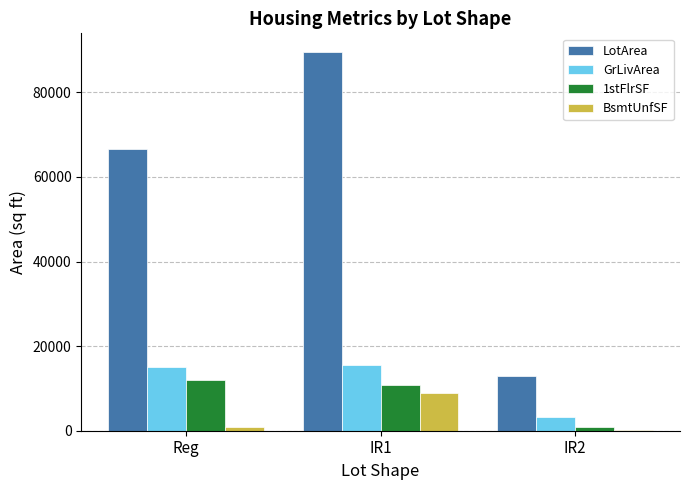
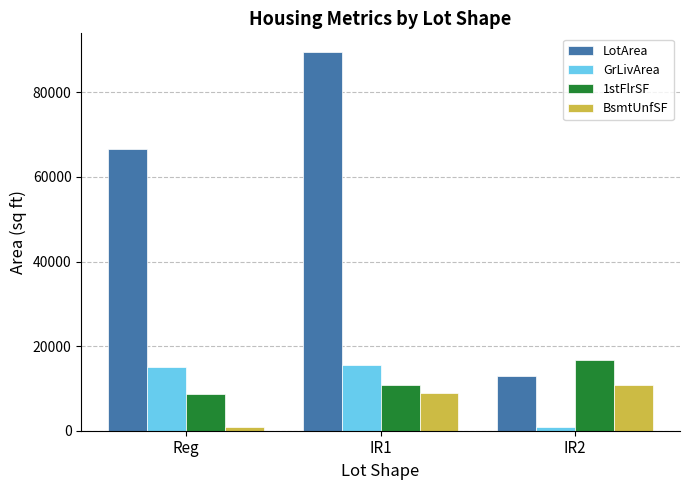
  {
    "LotArea": {
      "Reg": 67000,
      "IR1": 89000,
      "IR2": 13000
    },
    "GrLivArea": {
      "Reg": 15000,
      "IR1": 16000,
-     "IR2": 3000
+     "IR2": 1000
    },
    "1stFlrSF": {
-     "Reg": 12000,
+     "Reg": 9000,
      "IR1": 11000,
-     "IR2": 1000
+     "IR2": 17000
    },
    "BsmtUnfSF": {
      "Reg": 1000,
      "IR1": 9000,
-     "IR2": 0
+     "IR2": 11000
    }
  }
